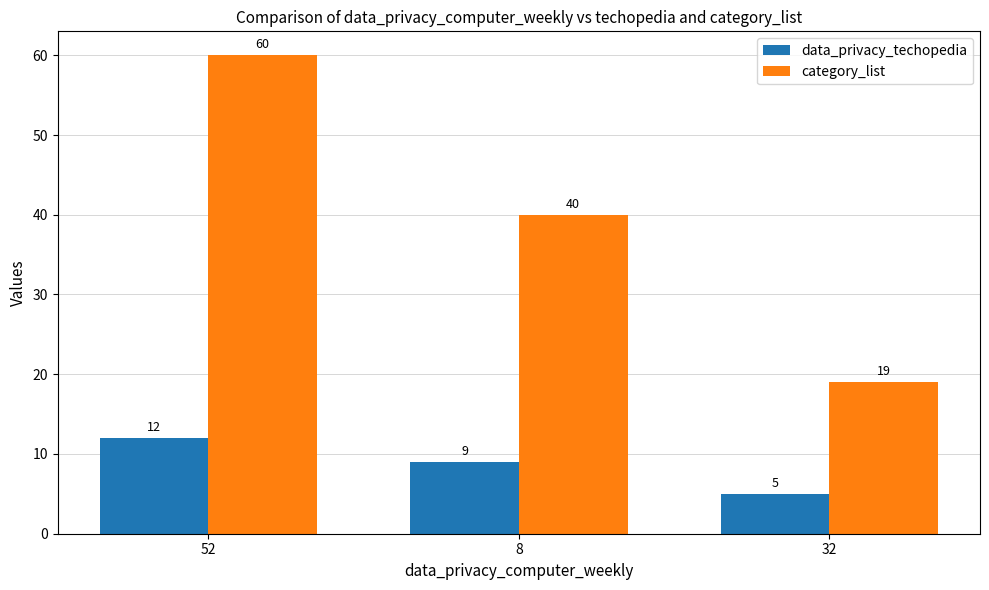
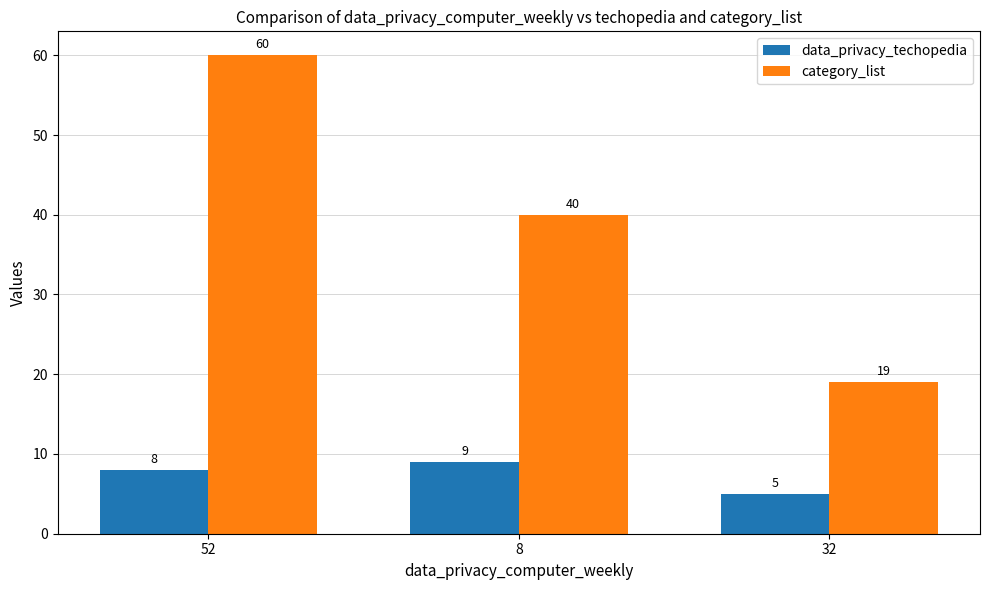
  {
    "data_privacy_techopedia": {
-     "52": 12,
+     "52": 8,
      "8": 9,
      "32": 5
    },
    "category_list": {
      "52": 60,
      "8": 40,
      "32": 19
    }
  }
